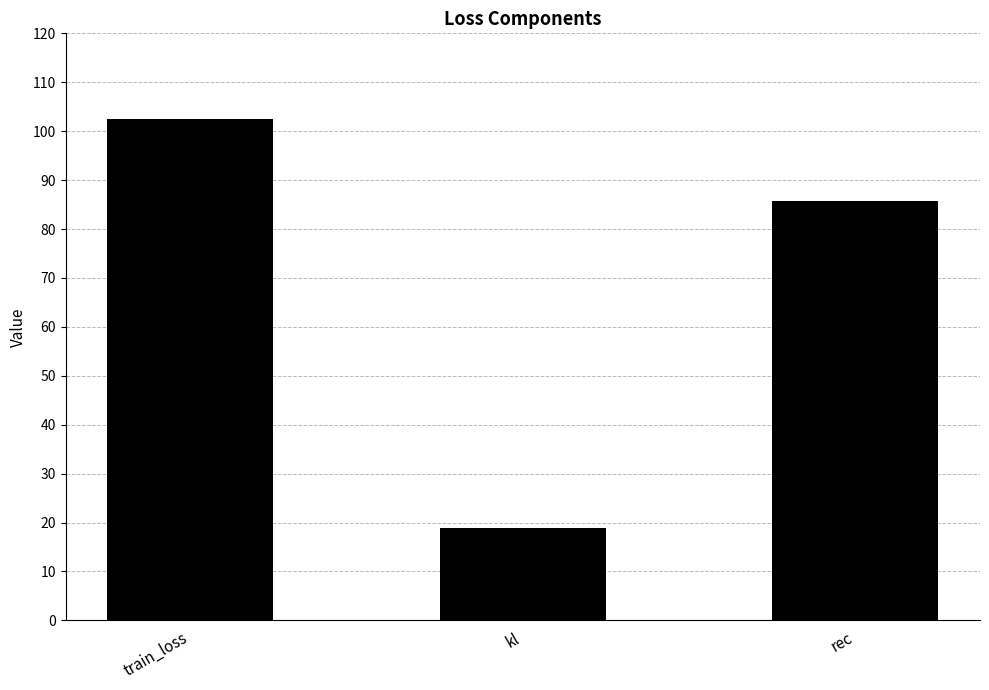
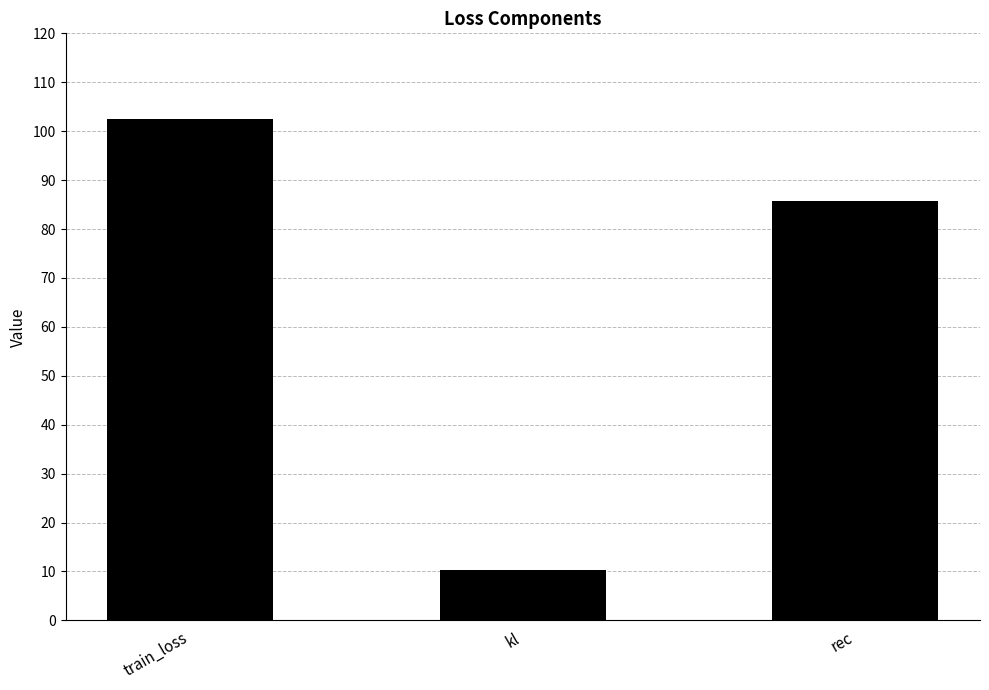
  {
    "train_loss": 103,
-   "kl": 19,
+   "kl": 10,
    "rec": 86
  }
